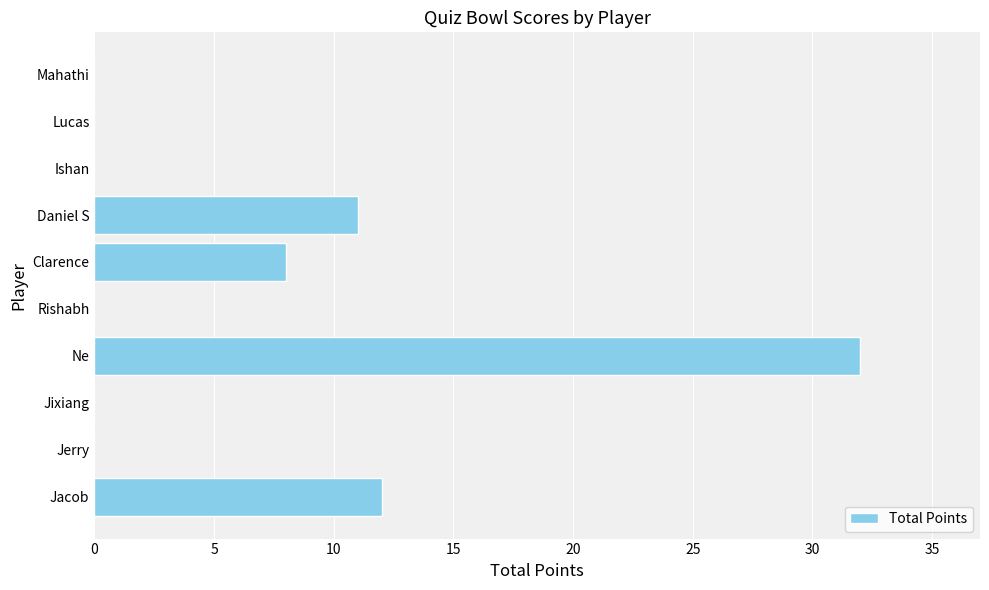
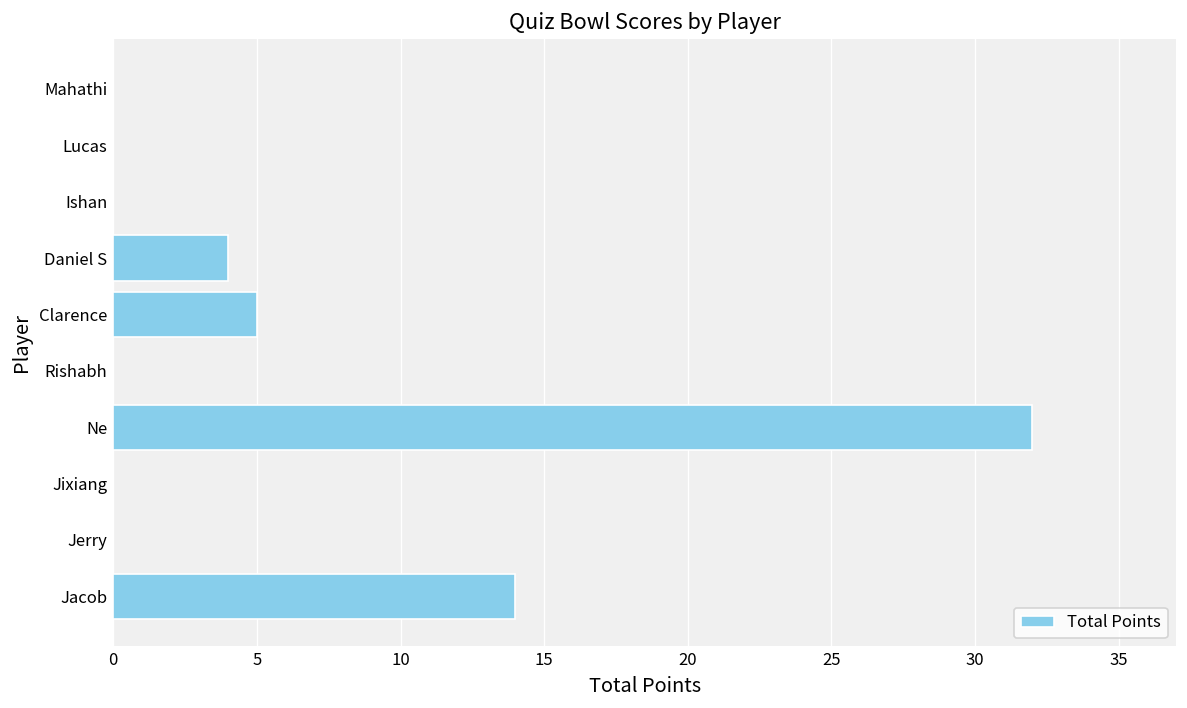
  {
    "Mahathi": 0,
    "Lucas": 0,
    "Ishan": 0,
-   "Daniel S": 11,
-   "Clarence": 8,
+   "Daniel S": 4,
+   "Clarence": 5,
    "Rishabh": 0,
    "Ne": 32,
    "Jixiang": 0,
    "Jerry": 0,
-   "Jacob": 12
+   "Jacob": 14
  }
